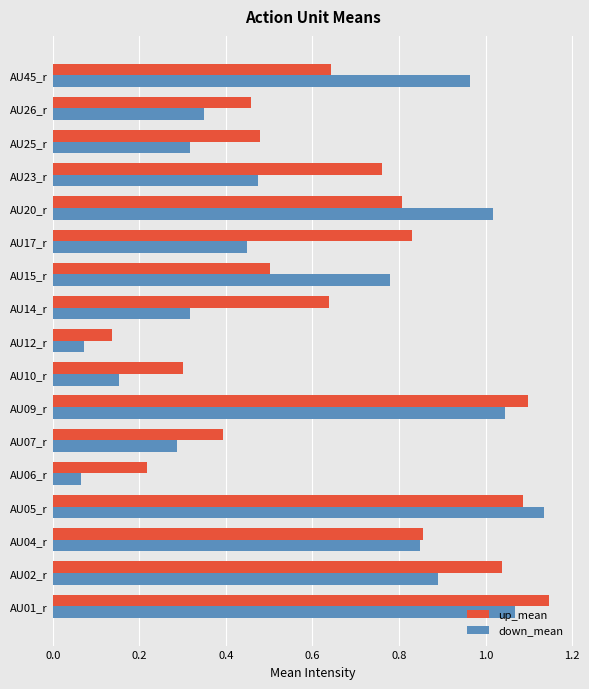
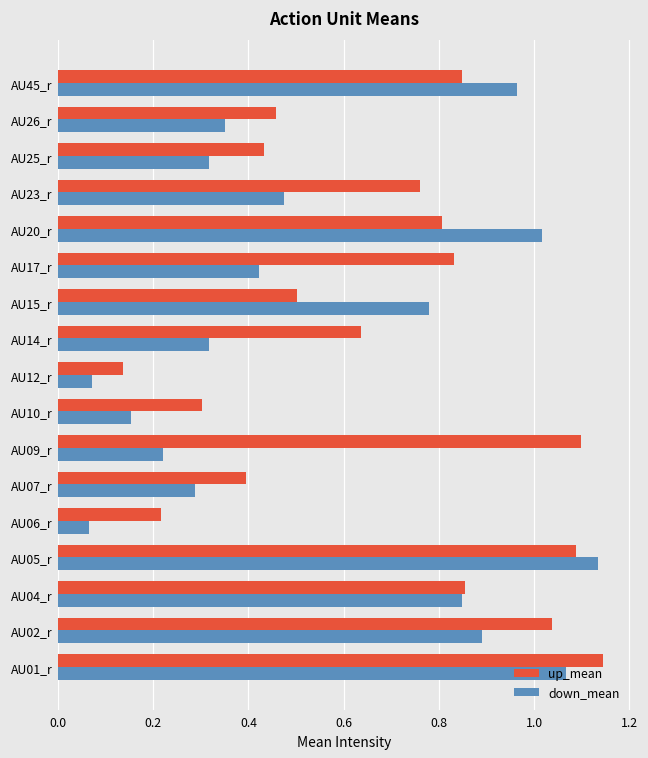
  {
    "up_mean": {
-     "AU45_r": 0.64,
+     "AU45_r": 0.85,
      "AU26_r": 0.46,
-     "AU25_r": 0.48,
+     "AU25_r": 0.43,
      "AU23_r": 0.76,
      "AU20_r": 0.81,
      "AU17_r": 0.83,
      "AU15_r": 0.50,
      "AU14_r": 0.64,
      "AU12_r": 0.14,
      "AU10_r": 0.30,
      "AU09_r": 1.10,
      "AU07_r": 0.39,
      "AU06_r": 0.22,
      "AU05_r": 1.09,
      "AU04_r": 0.86,
      "AU02_r": 1.04,
      "AU01_r": 1.15
    },
    "down_mean": {
      "AU45_r": 0.96,
      "AU26_r": 0.35,
      "AU25_r": 0.32,
      "AU23_r": 0.47,
      "AU20_r": 1.02,
-     "AU17_r": 0.45,
+     "AU17_r": 0.42,
      "AU15_r": 0.78,
      "AU14_r": 0.32,
      "AU12_r": 0.07,
      "AU10_r": 0.15,
-     "AU09_r": 1.05,
+     "AU09_r": 0.22,
      "AU07_r": 0.29,
      "AU06_r": 0.07,
      "AU05_r": 1.13,
      "AU04_r": 0.85,
      "AU02_r": 0.89,
      "AU01_r": 1.07
    }
  }
